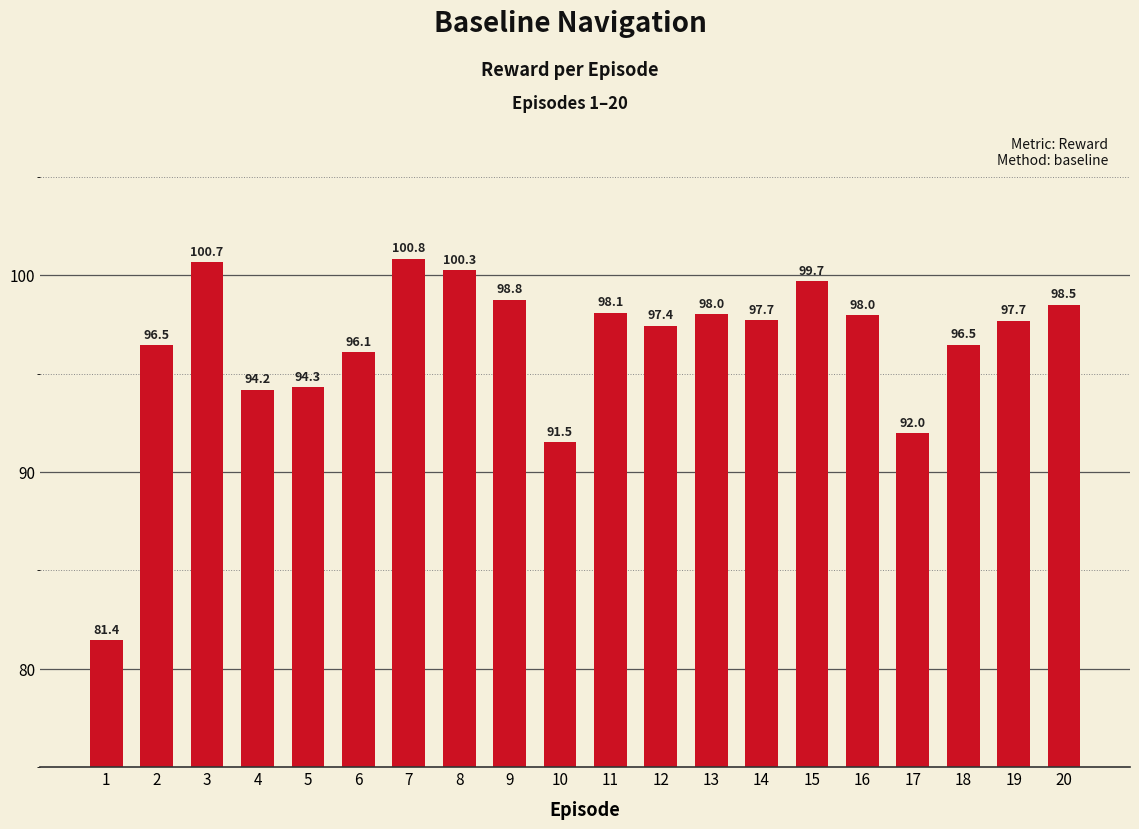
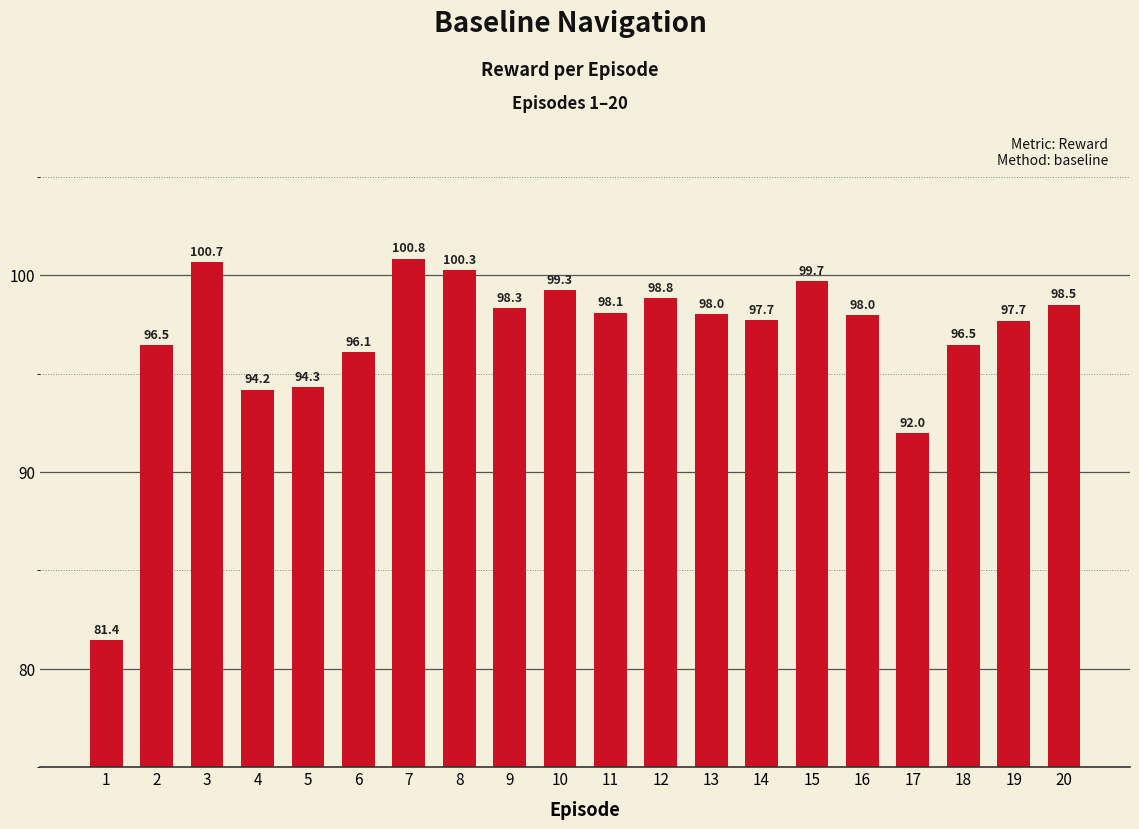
  {
    "1": 81.4,
    "2": 96.5,
    "3": 100.7,
    "4": 94.2,
    "5": 94.3,
    "6": 96.1,
    "7": 100.8,
    "8": 100.3,
-   "9": 98.8,
-   "10": 91.5,
+   "9": 98.3,
+   "10": 99.3,
    "11": 98.1,
-   "12": 97.4,
+   "12": 98.8,
    "13": 98.0,
    "14": 97.7,
    "15": 99.7,
    "16": 98.0,
    "17": 92.0,
    "18": 96.5,
    "19": 97.7,
    "20": 98.5
  }
